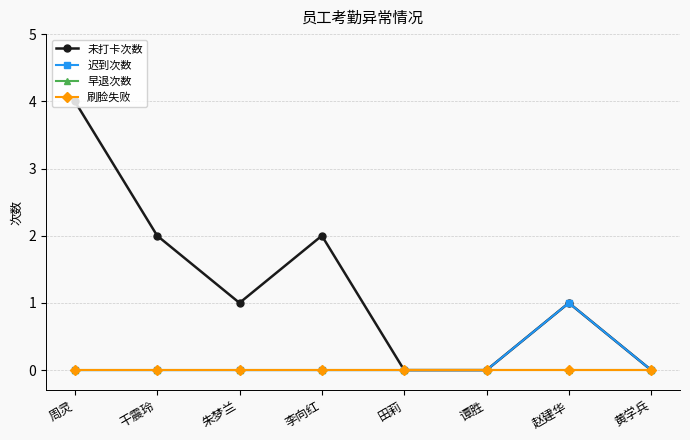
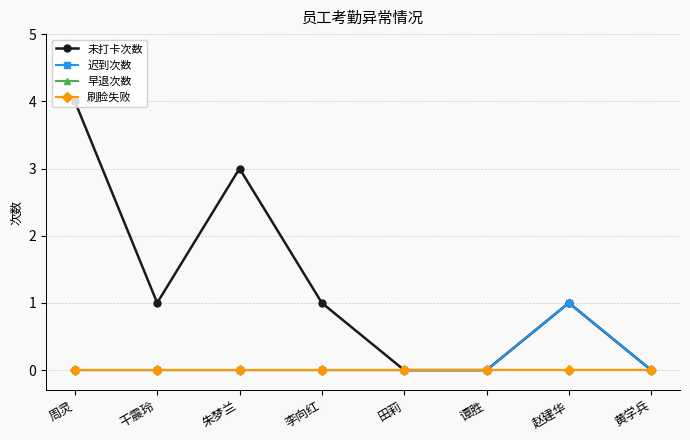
  {
    "未打卡次数": {
-     "干震玲": 2,
-     "朱梦兰": 1,
-     "李向红": 2
+     "干震玲": 1,
+     "朱梦兰": 3,
+     "李向红": 1
    },
    "刷脸失败": {
      "赵建华": 0
    }
  }
